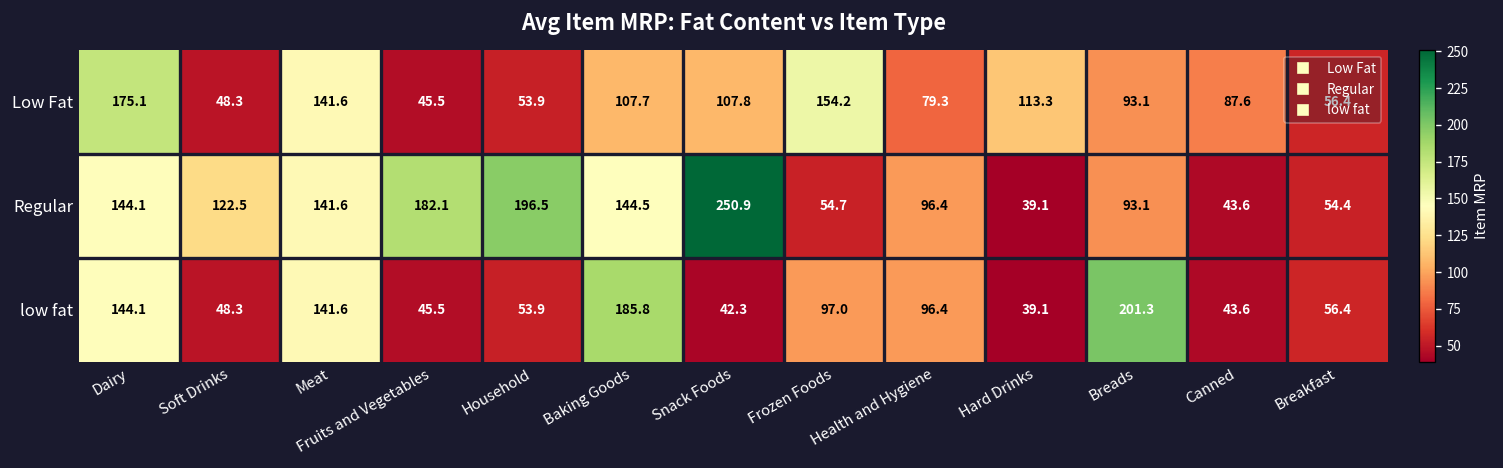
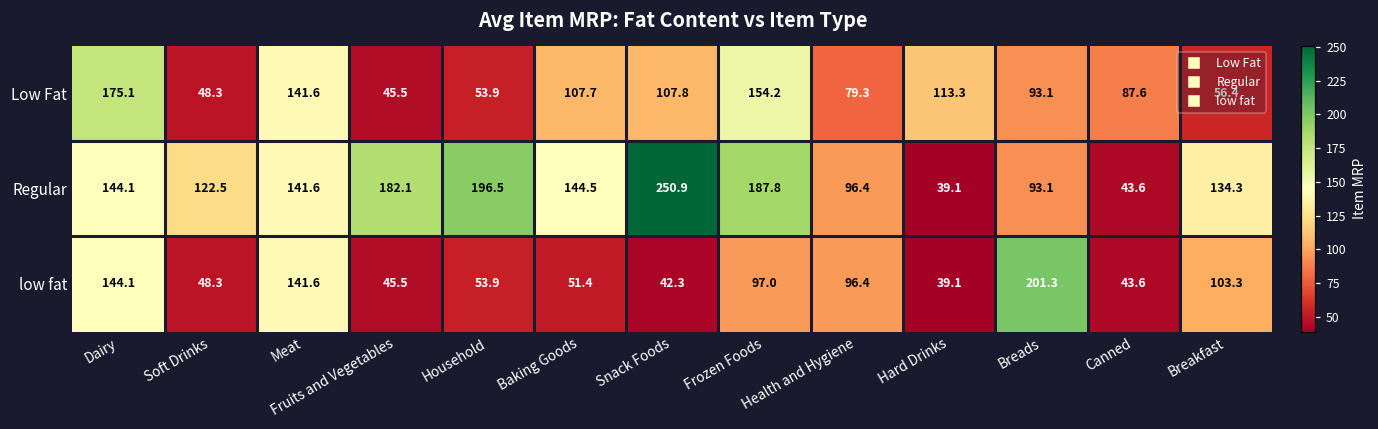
  {
    "Low Fat": {
      "Dairy": 175.1,
      "Soft Drinks": 48.3,
      "Meat": 141.6,
      "Fruits and Vegetables": 45.5,
      "Household": 53.9,
      "Baking Goods": 107.7,
      "Snack Foods": 107.8,
      "Frozen Foods": 154.2,
      "Health and Hygiene": 79.3,
      "Hard Drinks": 113.3,
      "Breads": 93.1,
      "Canned": 87.6
    },
    "Regular": {
      "Dairy": 144.1,
      "Soft Drinks": 122.5,
      "Meat": 141.6,
      "Fruits and Vegetables": 182.1,
      "Household": 196.5,
      "Baking Goods": 144.5,
      "Snack Foods": 250.9,
-     "Frozen Foods": 54.7,
+     "Frozen Foods": 187.8,
      "Health and Hygiene": 96.4,
      "Hard Drinks": 39.1,
      "Breads": 93.1,
      "Canned": 43.6,
-     "Breakfast": 54.4
+     "Breakfast": 134.3
    },
    "low fat": {
      "Dairy": 144.1,
      "Soft Drinks": 48.3,
      "Meat": 141.6,
      "Fruits and Vegetables": 45.5,
      "Household": 53.9,
-     "Baking Goods": 185.8,
+     "Baking Goods": 51.4,
      "Snack Foods": 42.3,
      "Frozen Foods": 97.0,
      "Health and Hygiene": 96.4,
      "Hard Drinks": 39.1,
      "Breads": 201.3,
      "Canned": 43.6,
-     "Breakfast": 56.4
+     "Breakfast": 103.3
    }
  }
